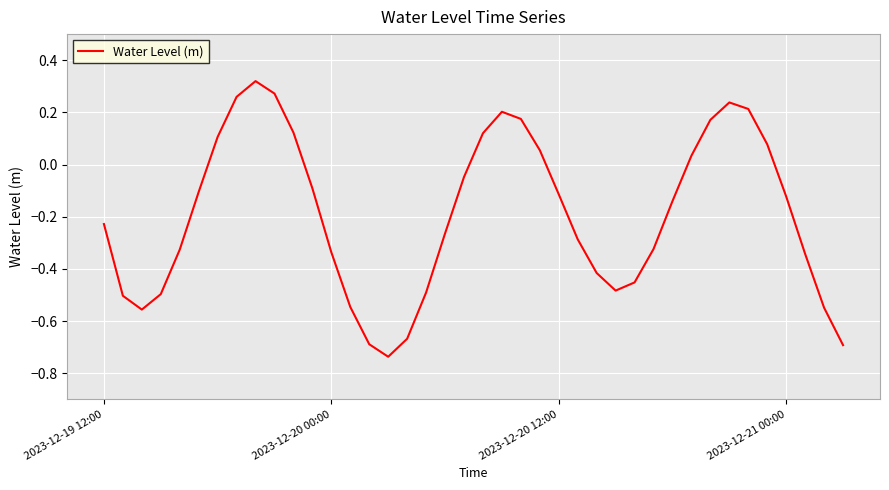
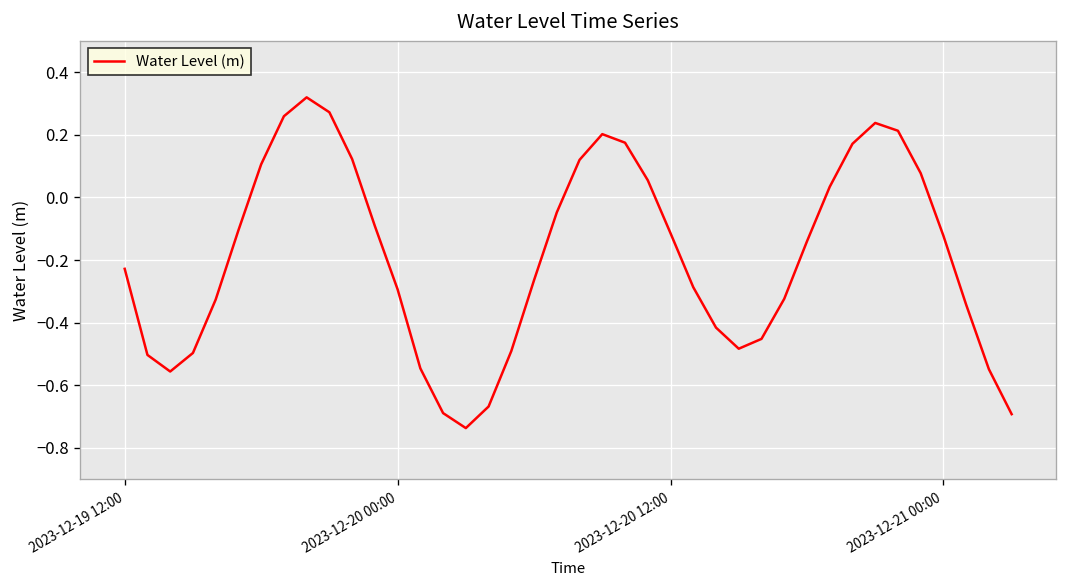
  {
    "2023-12-19 12:00": -0.23,
-   "2023-12-20 00:00": -0.34,
+   "2023-12-20 00:00": -0.29,
    "2023-12-20 12:00": -0.11,
    "2023-12-21 00:00": -0.12
  }
